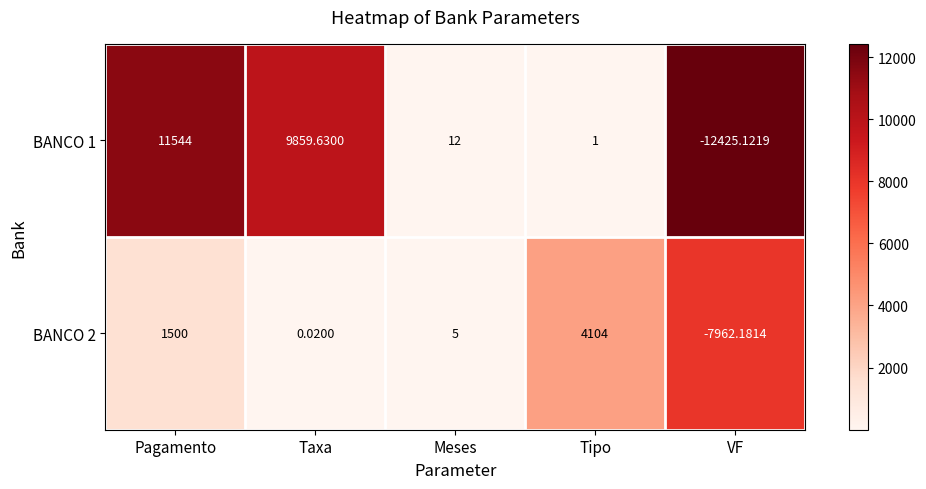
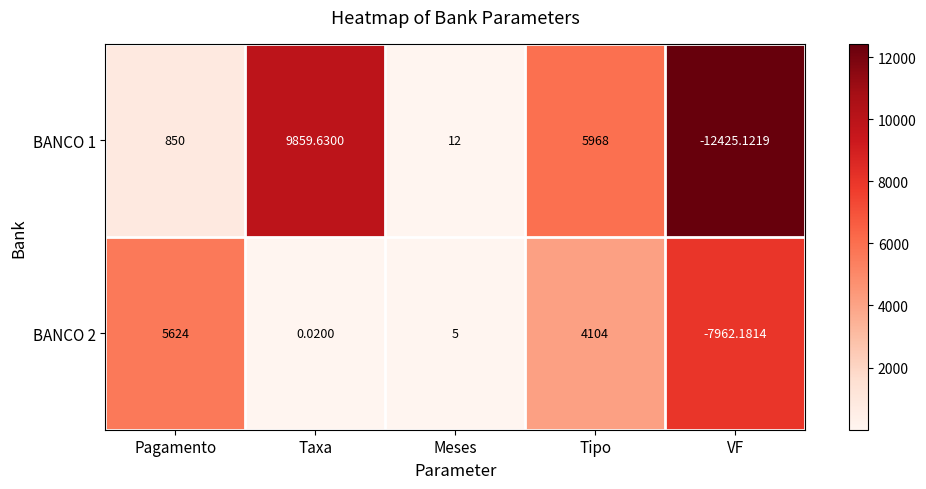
  {
    "BANCO 1": {
-     "Pagamento": 11544,
+     "Pagamento": 850,
      "Taxa": 9859.6300,
      "Meses": 12,
-     "Tipo": 1,
+     "Tipo": 5968,
      "VF": -12425.1219
    },
    "BANCO 2": {
-     "Pagamento": 1500,
+     "Pagamento": 5624,
      "Taxa": 0.0200,
      "Meses": 5,
      "Tipo": 4104,
      "VF": -7962.1814
    }
  }
